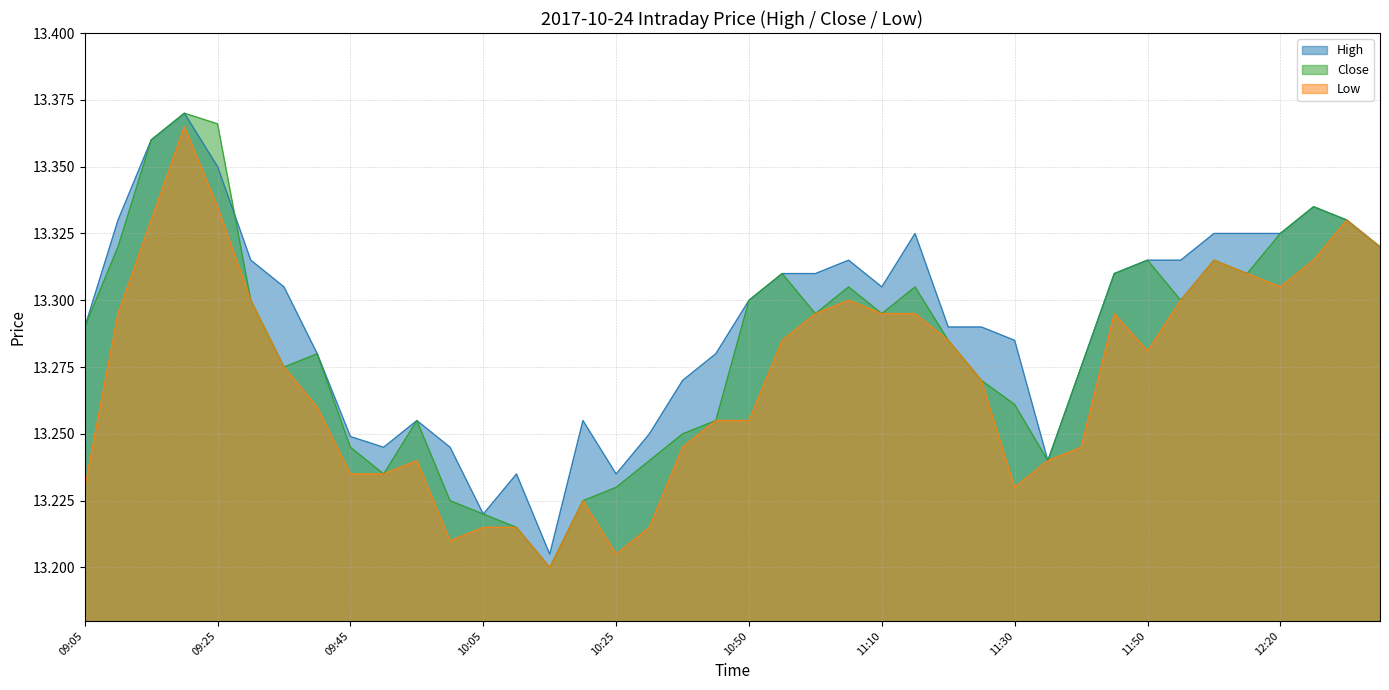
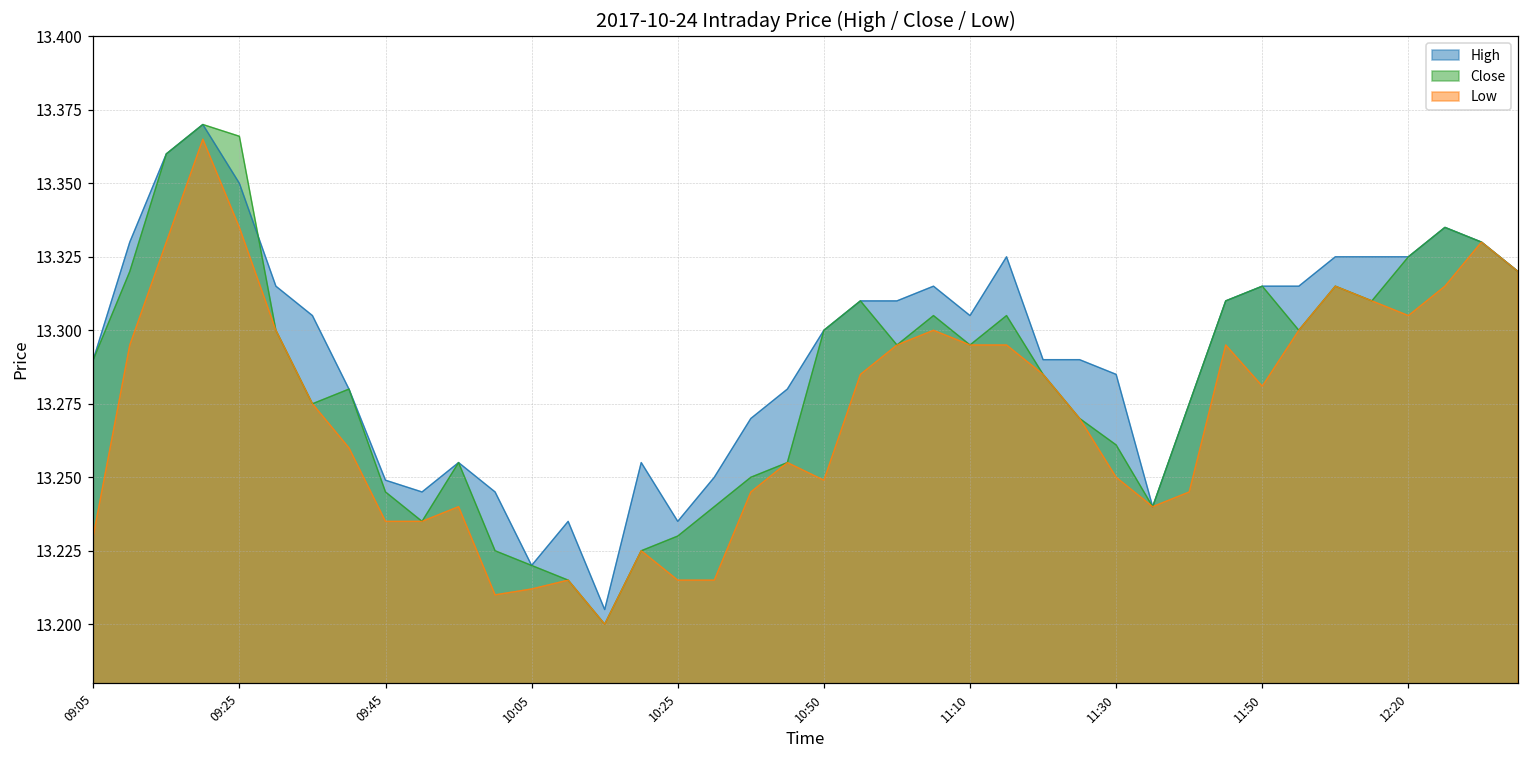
  {
    "High": {
      "09:25": 13.350,
      "09:45": 13.249,
      "10:25": 13.235,
      "11:10": 13.305,
      "11:30": 13.285
    },
    "Close": {
      "09:25": 13.366,
      "09:45": 13.245,
      "10:25": 13.230,
      "11:30": 13.261
    },
    "Low": {
      "09:05": 13.230,
      "09:25": 13.335,
      "09:45": 13.235,
-     "10:05": 13.215,
-     "10:25": 13.205,
-     "10:50": 13.255,
-     "11:30": 13.23,
+     "10:05": 13.212,
+     "10:25": 13.215,
+     "10:50": 13.249,
+     "11:30": 13.25,
      "11:50": 13.281,
      "12:20": 13.305
    }
  }
